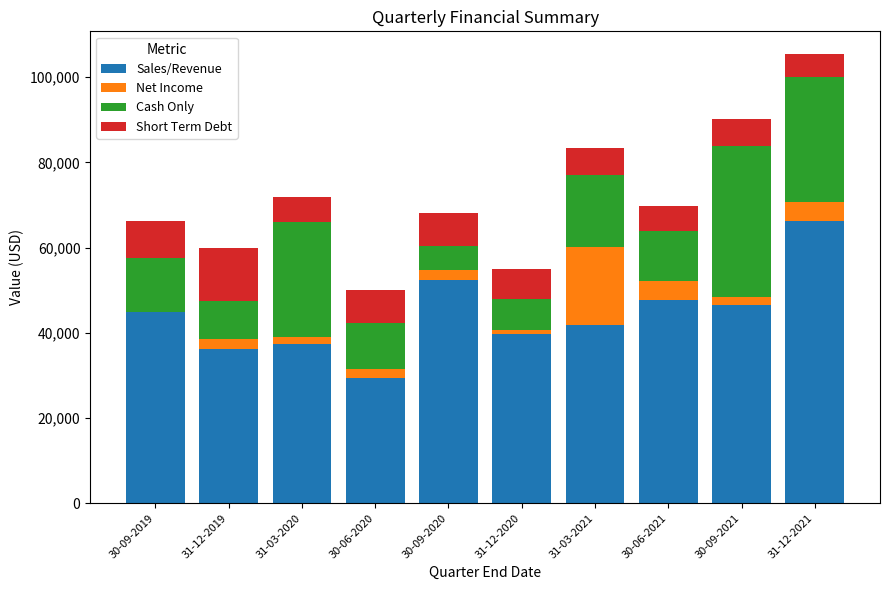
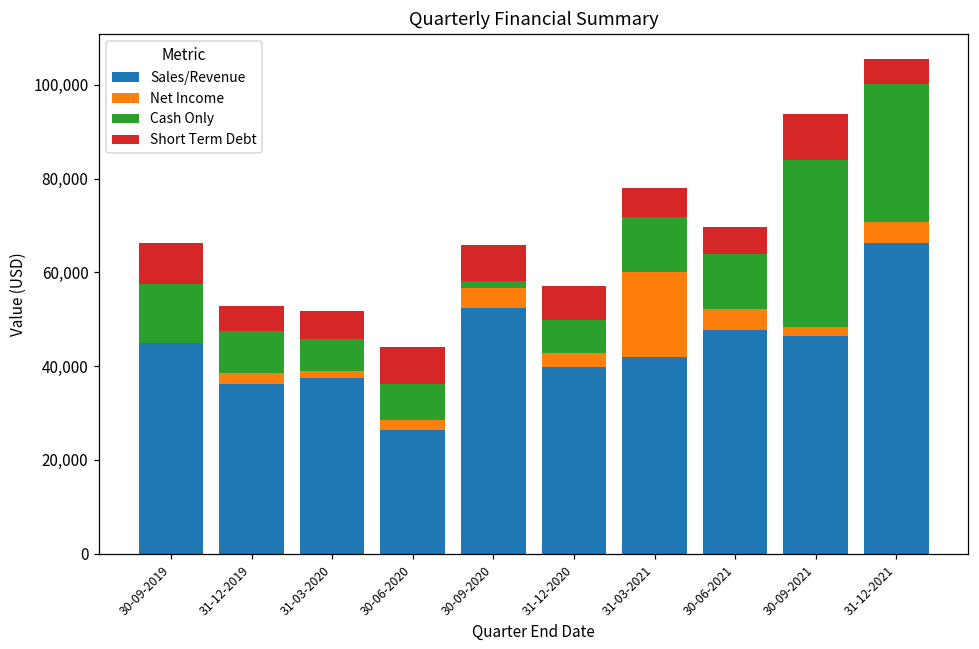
  {
    "Sales/Revenue": {
      "30-09-2019": "45,000",
      "31-12-2019": "36,000",
      "31-03-2020": "37,000",
-     "30-06-2020": "29,000",
+     "30-06-2020": "26,000",
      "30-09-2020": "52,000",
      "31-12-2020": "40,000",
      "31-03-2021": "42,000",
      "30-06-2021": "48,000",
      "30-09-2021": "47,000",
      "31-12-2021": "66,000"
    },
    "Net Income": {
      "30-09-2019": "0",
      "31-12-2019": "3,000",
      "31-03-2020": "2,000",
      "30-06-2020": "2,000",
-     "30-09-2020": "2,000",
-     "31-12-2020": "1,000",
+     "30-09-2020": "4,000",
+     "31-12-2020": "3,000",
      "31-03-2021": "18,000",
      "30-06-2021": "5,000",
      "30-09-2021": "2,000",
      "31-12-2021": "5,000"
    },
    "Cash Only": {
      "30-09-2019": "13,000",
      "31-12-2019": "9,000",
-     "31-03-2020": "27,000",
-     "30-06-2020": "11,000",
-     "30-09-2020": "6,000",
+     "31-03-2020": "7,000",
+     "30-06-2020": "8,000",
+     "30-09-2020": "1,000",
      "31-12-2020": "7,000",
-     "31-03-2021": "17,000",
+     "31-03-2021": "12,000",
      "30-06-2021": "12,000",
      "30-09-2021": "36,000",
      "31-12-2021": "29,000"
    },
    "Short Term Debt": {
      "30-09-2019": "9,000",
-     "31-12-2019": "12,000",
+     "31-12-2019": "5,000",
      "31-03-2020": "6,000",
      "30-06-2020": "8,000",
      "30-09-2020": "8,000",
      "31-12-2020": "7,000",
      "31-03-2021": "6,000",
      "30-06-2021": "6,000",
-     "30-09-2021": "6,000",
+     "30-09-2021": "10,000",
      "31-12-2021": "5,000"
    }
  }
